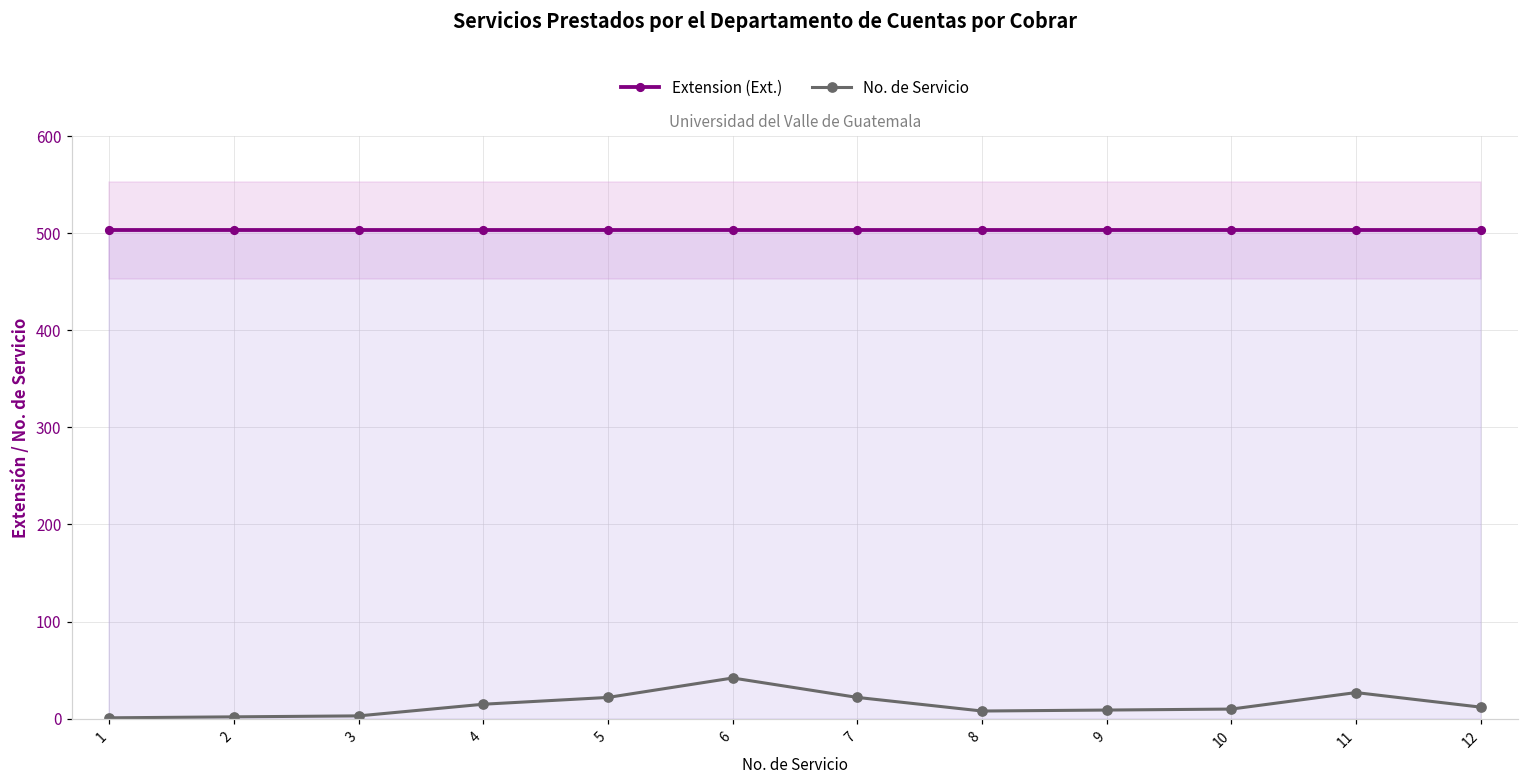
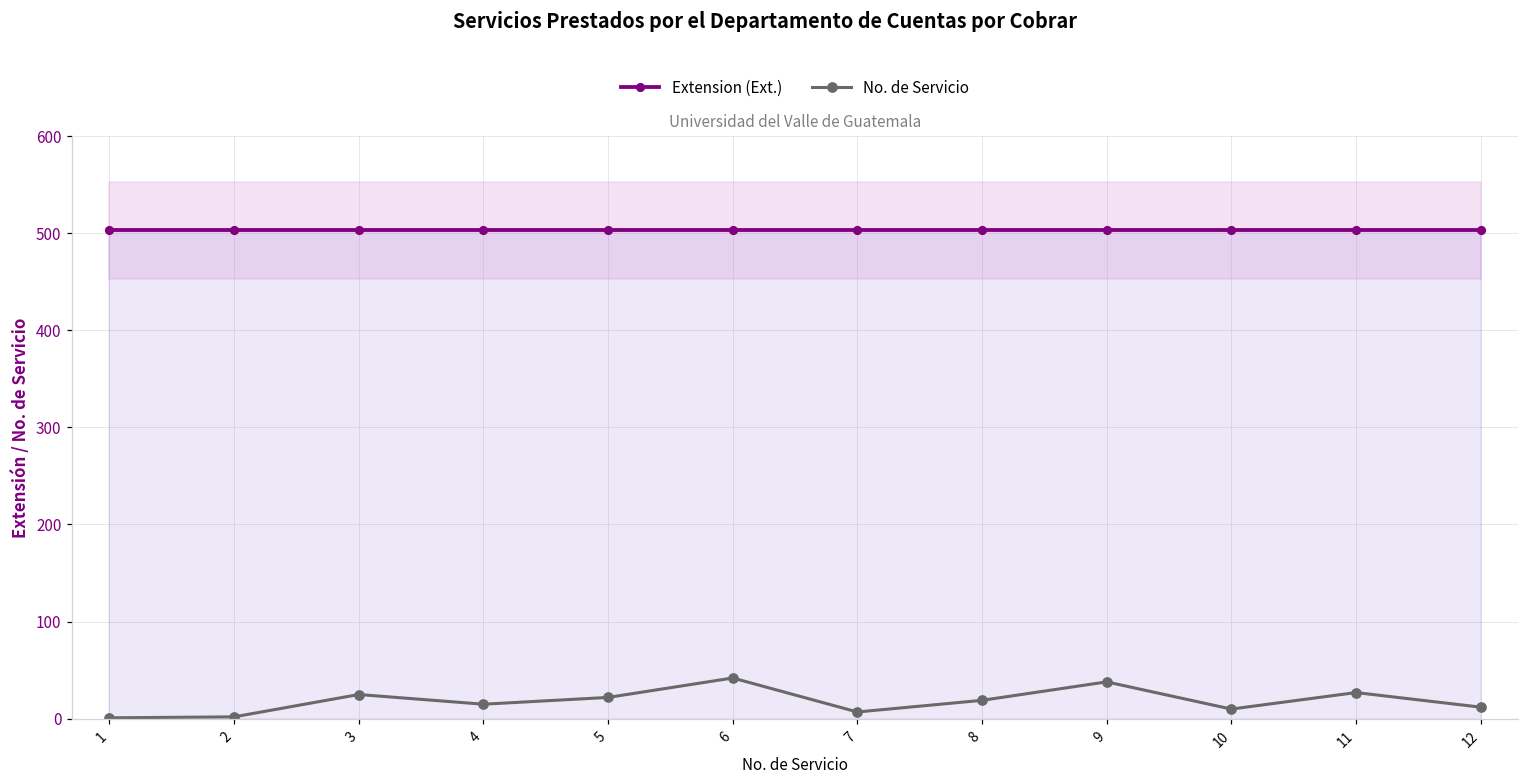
  {
    "Extension (Ext.)": {
      "1": 500,
      "2": 500,
      "3": 500,
      "4": 500,
      "5": 500,
      "6": 500,
      "7": 500,
      "8": 500,
      "9": 500,
      "10": 500,
      "11": 500,
      "12": 500
    },
    "No. de Servicio": {
      "1": 0,
      "2": 0,
-     "3": 0,
+     "3": 30,
      "4": 20,
      "5": 20,
      "6": 40,
-     "7": 20,
-     "8": 10,
-     "9": 10,
+     "7": 10,
+     "8": 20,
+     "9": 40,
      "10": 10,
      "11": 30,
      "12": 10
    }
  }
